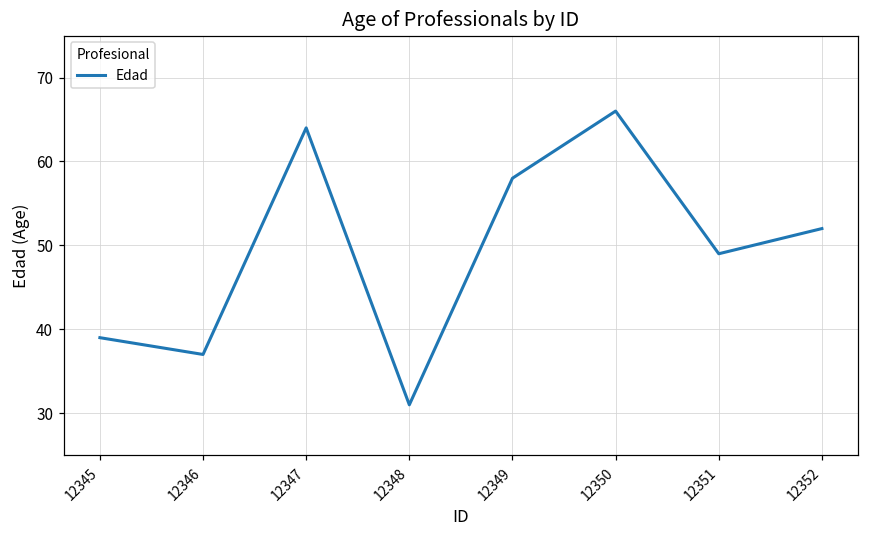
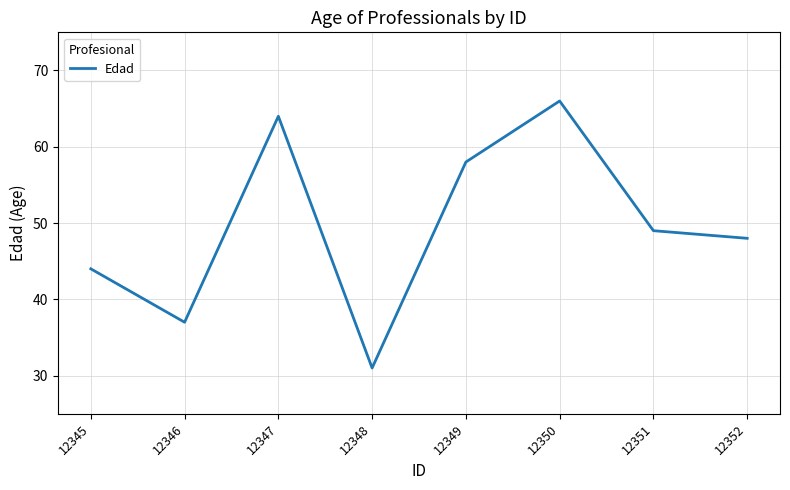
  {
-   "12345": 39,
+   "12345": 44,
    "12346": 37,
    "12347": 64,
    "12348": 31,
    "12349": 58,
    "12350": 66,
    "12351": 49,
-   "12352": 52
+   "12352": 48
  }
